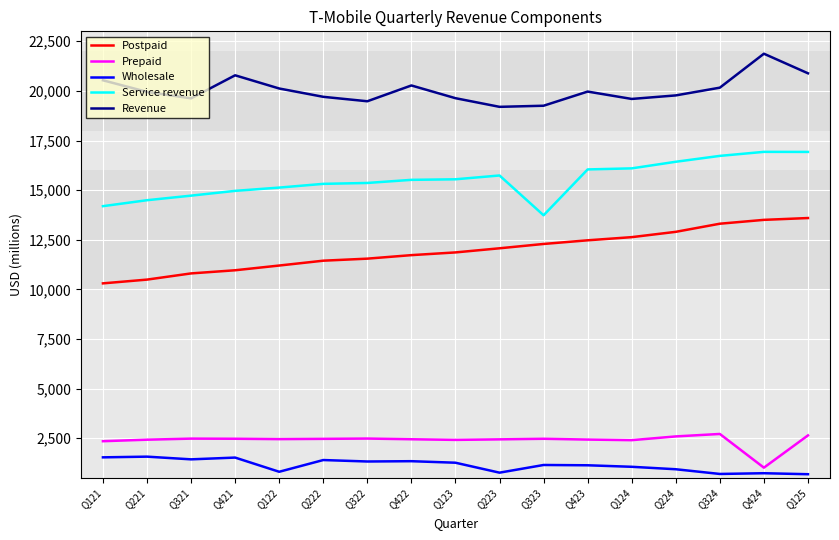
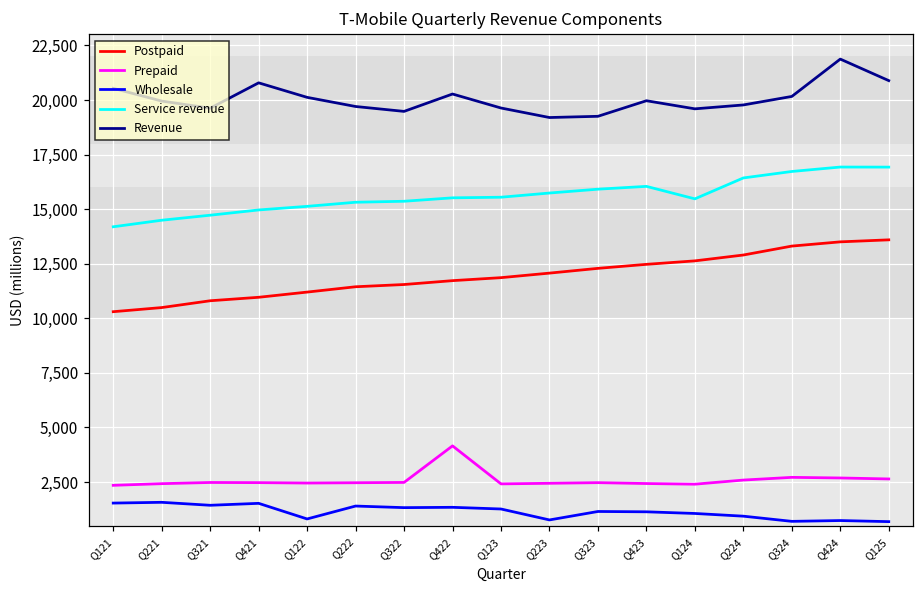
  {
    "Postpaid": {
      "Q121": "10,300",
      "Q221": "10,500",
      "Q321": "10,800",
      "Q421": "11,000",
      "Q122": "11,200",
      "Q222": "11,400",
      "Q322": "11,500",
      "Q422": "11,700",
      "Q123": "11,900",
      "Q223": "12,100",
      "Q323": "12,300",
      "Q423": "12,500",
      "Q124": "12,600",
      "Q224": "12,900",
      "Q324": "13,300",
      "Q424": "13,500",
      "Q125": "13,600"
    },
    "Prepaid": {
      "Q121": "2,400",
      "Q221": "2,400",
      "Q321": "2,500",
      "Q421": "2,500",
      "Q122": "2,500",
      "Q222": "2,500",
      "Q322": "2,500",
-     "Q422": "2,400",
+     "Q422": "4,200",
      "Q123": "2,400",
      "Q223": "2,400",
      "Q323": "2,500",
      "Q423": "2,400",
      "Q124": "2,400",
      "Q224": "2,600",
      "Q324": "2,700",
-     "Q424": "1,000",
+     "Q424": "2,700",
      "Q125": "2,600"
    },
    "Wholesale": {
      "Q121": "1,500",
      "Q221": "1,600",
      "Q321": "1,400",
      "Q421": "1,500",
      "Q122": "800",
      "Q222": "1,400",
      "Q322": "1,300",
      "Q422": "1,300",
      "Q123": "1,300",
      "Q223": "800",
      "Q323": "1,200",
      "Q423": "1,100",
      "Q124": "1,100",
      "Q224": "900",
      "Q324": "700",
      "Q424": "700",
      "Q125": "700"
    },
    "Service revenue": {
      "Q121": "14,200",
      "Q221": "14,500",
      "Q321": "14,700",
      "Q421": "15,000",
      "Q122": "15,100",
      "Q222": "15,300",
      "Q322": "15,400",
      "Q422": "15,500",
      "Q123": "15,500",
      "Q223": "15,700",
-     "Q323": "13,700",
+     "Q323": "15,900",
      "Q423": "16,000",
-     "Q124": "16,100",
+     "Q124": "15,500",
      "Q224": "16,400",
      "Q324": "16,700",
      "Q424": "16,900",
      "Q125": "16,900"
    },
    "Revenue": {
      "Q421": "20,800",
      "Q122": "20,100",
      "Q222": "19,700",
      "Q322": "19,500",
      "Q422": "20,300",
      "Q123": "19,600",
      "Q223": "19,200",
      "Q323": "19,300",
      "Q423": "20,000",
      "Q124": "19,600",
      "Q224": "19,800",
      "Q324": "20,200",
      "Q424": "21,900",
      "Q125": "20,900"
    }
  }
